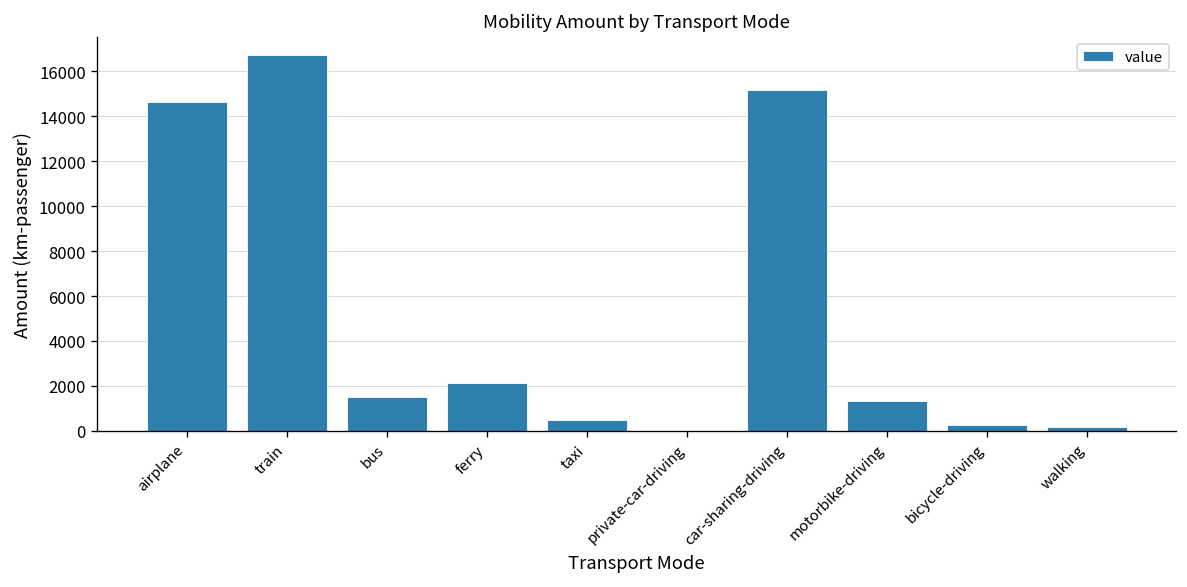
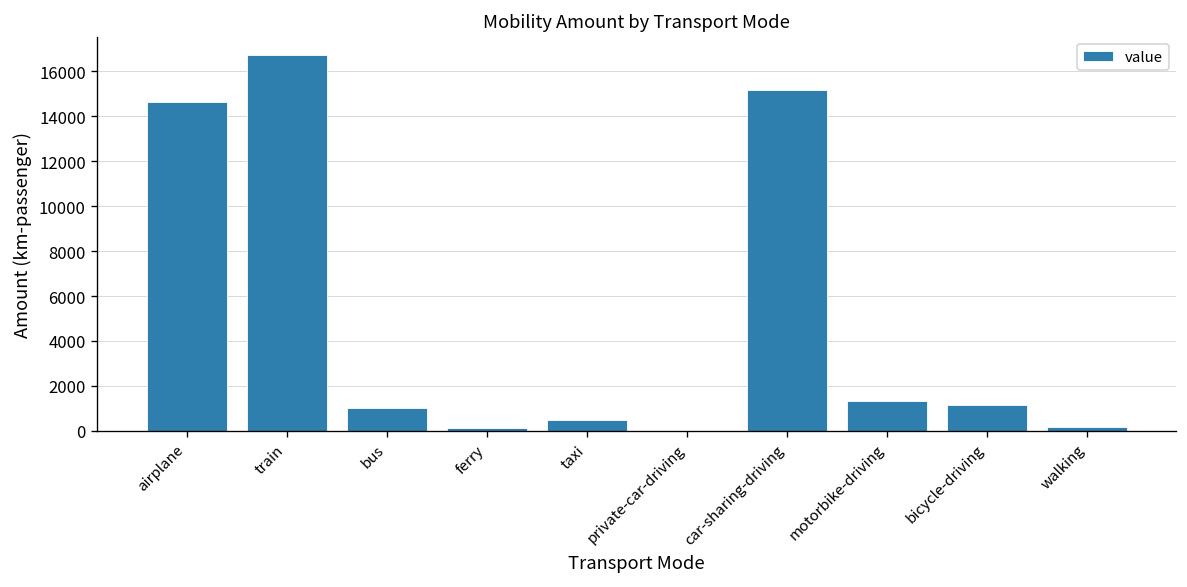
  {
    "airplane": 14600,
    "train": 16700,
-   "bus": 1500,
-   "ferry": 2100,
+   "bus": 1000,
+   "ferry": 100,
    "taxi": 500,
    "private-car-driving": 0,
    "car-sharing-driving": 15200,
    "motorbike-driving": 1300,
-   "bicycle-driving": 300,
+   "bicycle-driving": 1200,
    "walking": 200
  }
